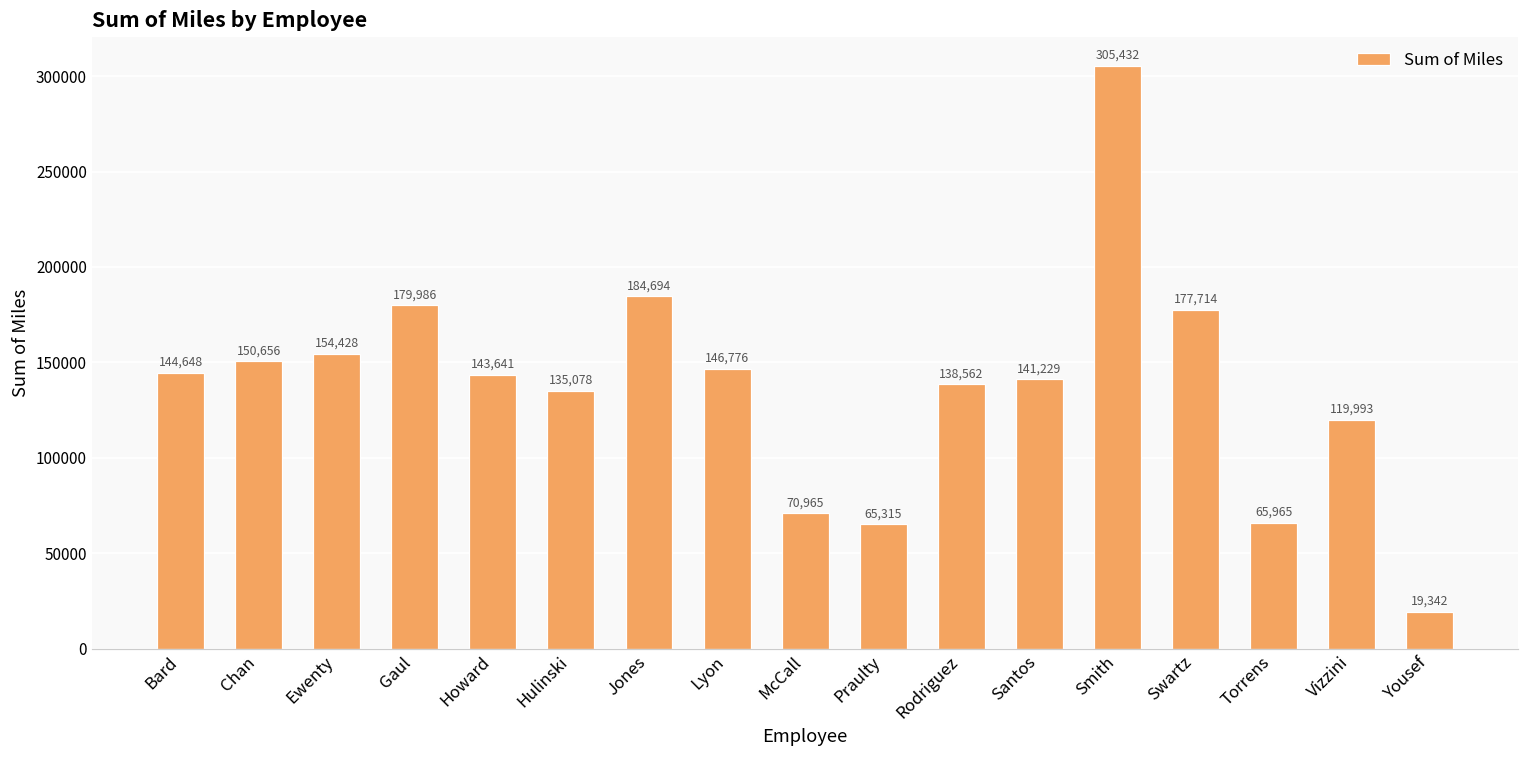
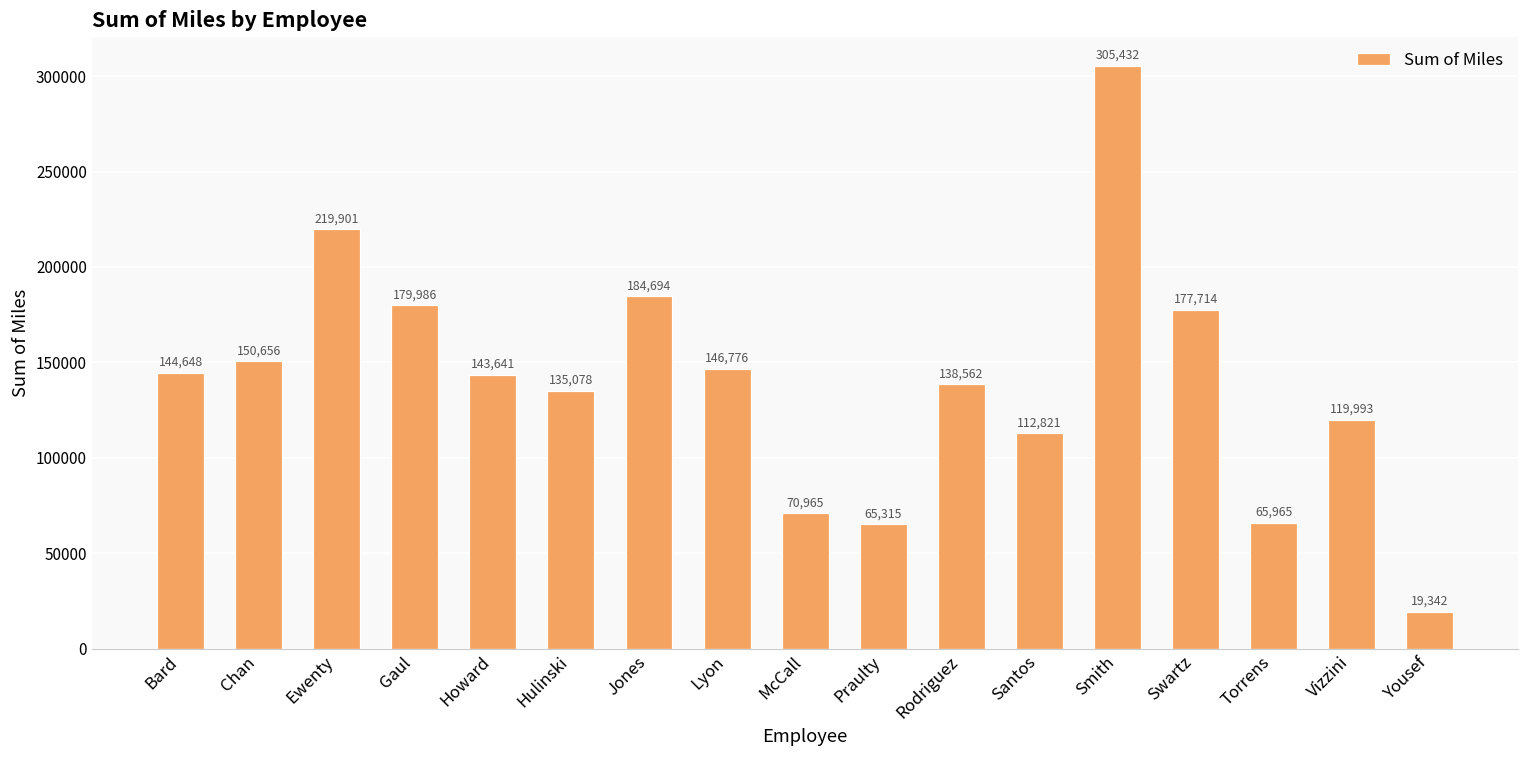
  {
    "Bard": "144,648",
    "Chan": "150,656",
-   "Ewenty": "154,428",
+   "Ewenty": "219,901",
    "Gaul": "179,986",
    "Howard": "143,641",
    "Hulinski": "135,078",
    "Jones": "184,694",
    "Lyon": "146,776",
    "McCall": "70,965",
    "Praulty": "65,315",
    "Rodriguez": "138,562",
-   "Santos": "141,229",
+   "Santos": "112,821",
    "Smith": "305,432",
    "Swartz": "177,714",
    "Torrens": "65,965",
    "Vizzini": "119,993",
    "Yousef": "19,342"
  }
